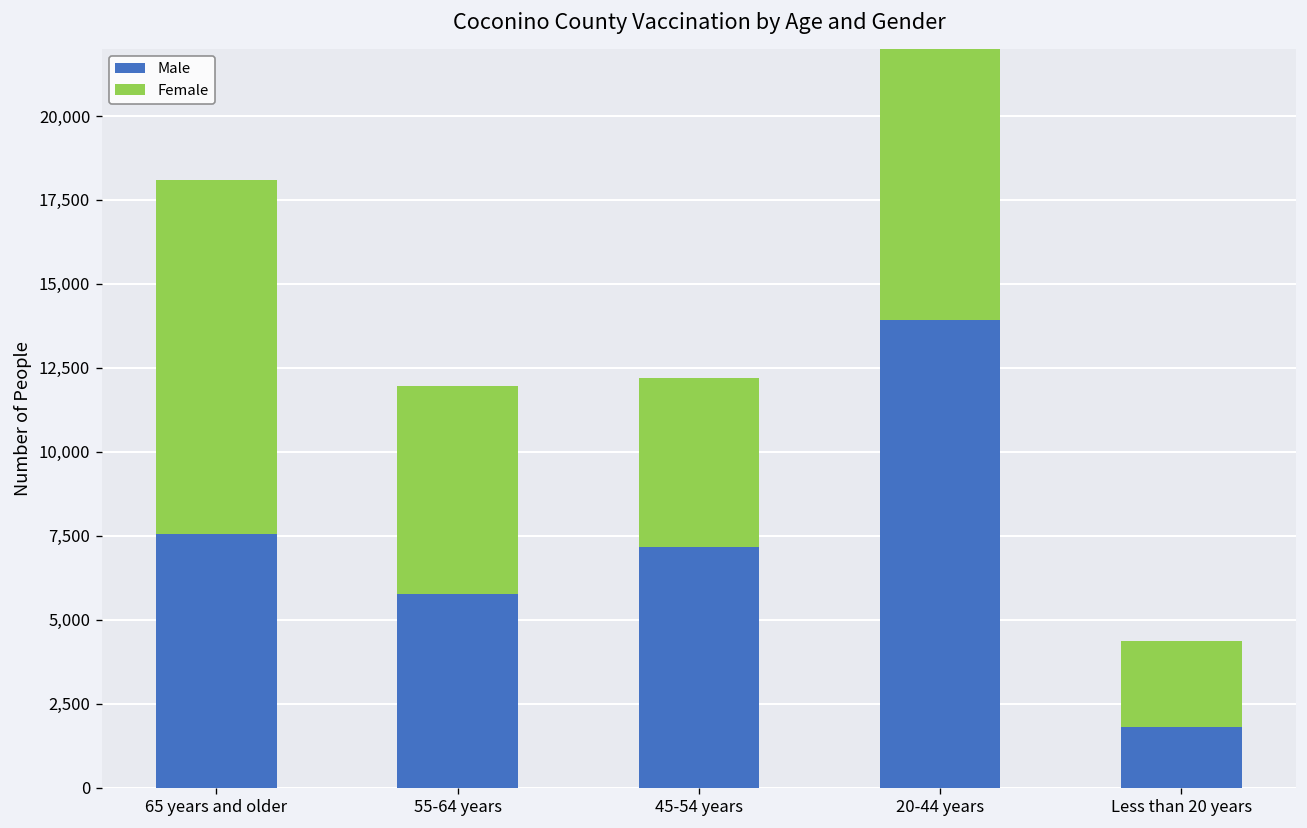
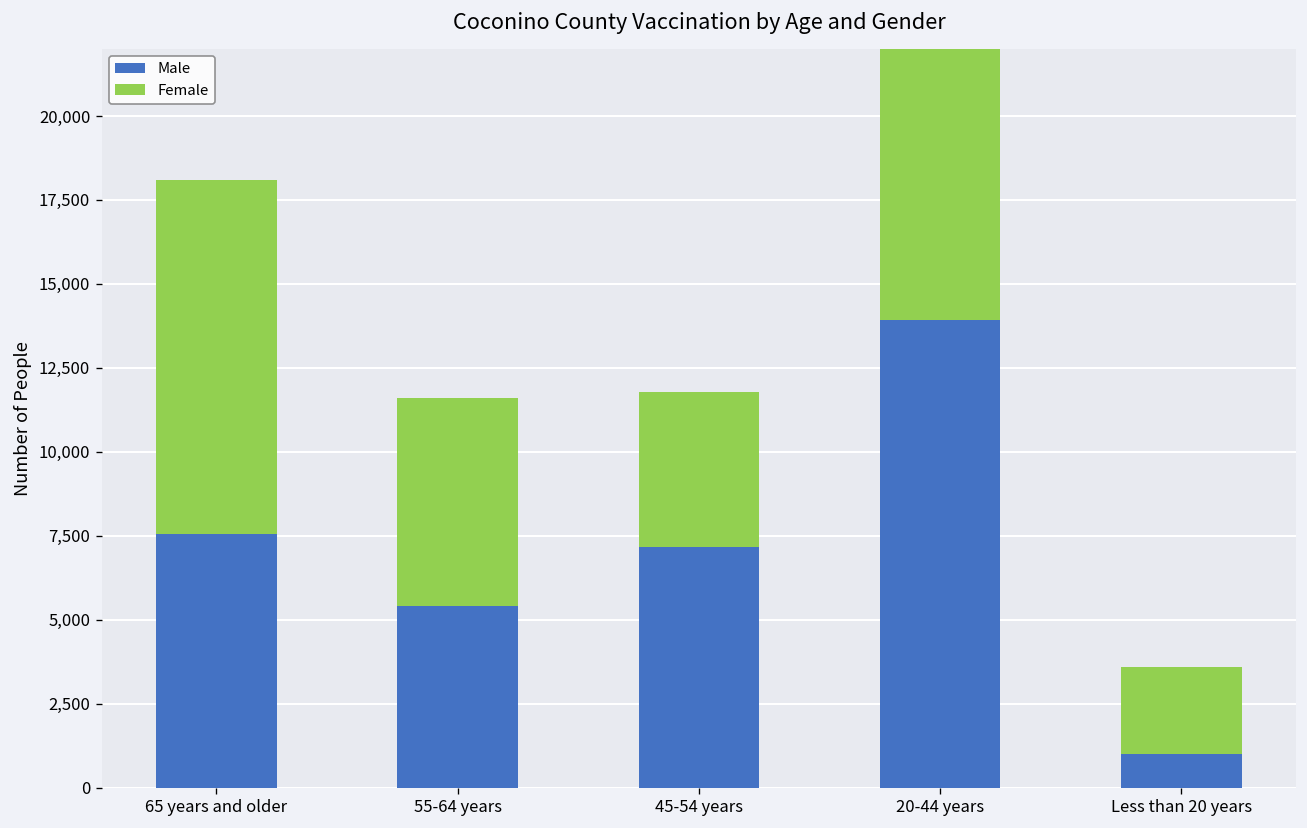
  {
    "Male": {
      "65 years and older": "7,500",
-     "55-64 years": "5,800",
+     "55-64 years": "5,400",
      "45-54 years": "7,200",
      "20-44 years": "13,900",
-     "Less than 20 years": "1,800"
+     "Less than 20 years": "1,000"
    },
    "Female": {
      "65 years and older": "10,500",
      "55-64 years": "6,200",
-     "45-54 years": "5,000",
+     "45-54 years": "4,600",
      "Less than 20 years": "2,600"
    }
  }
